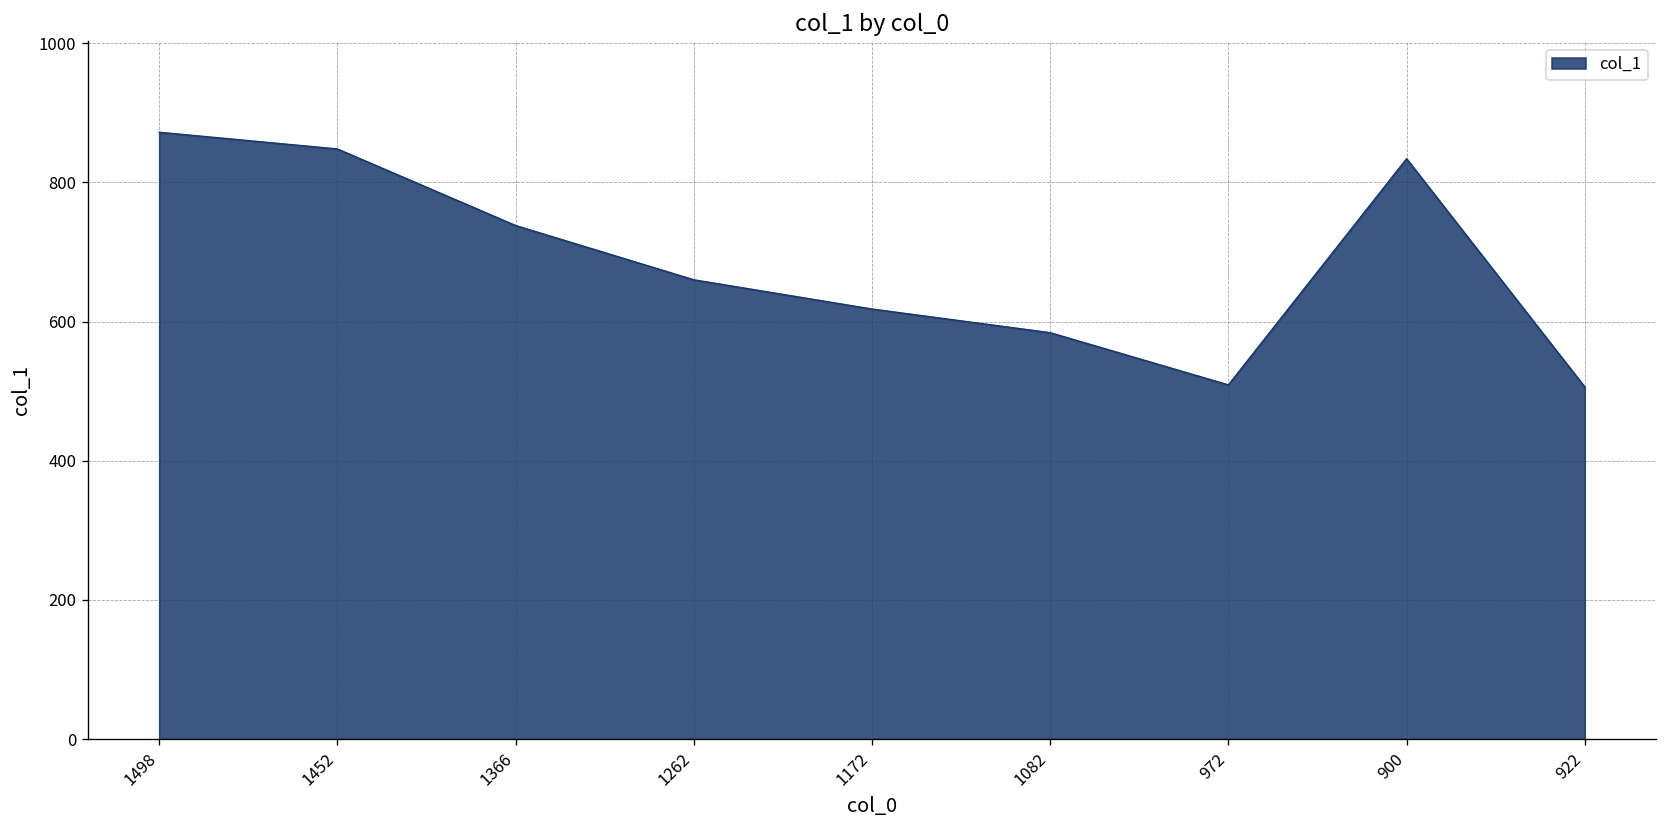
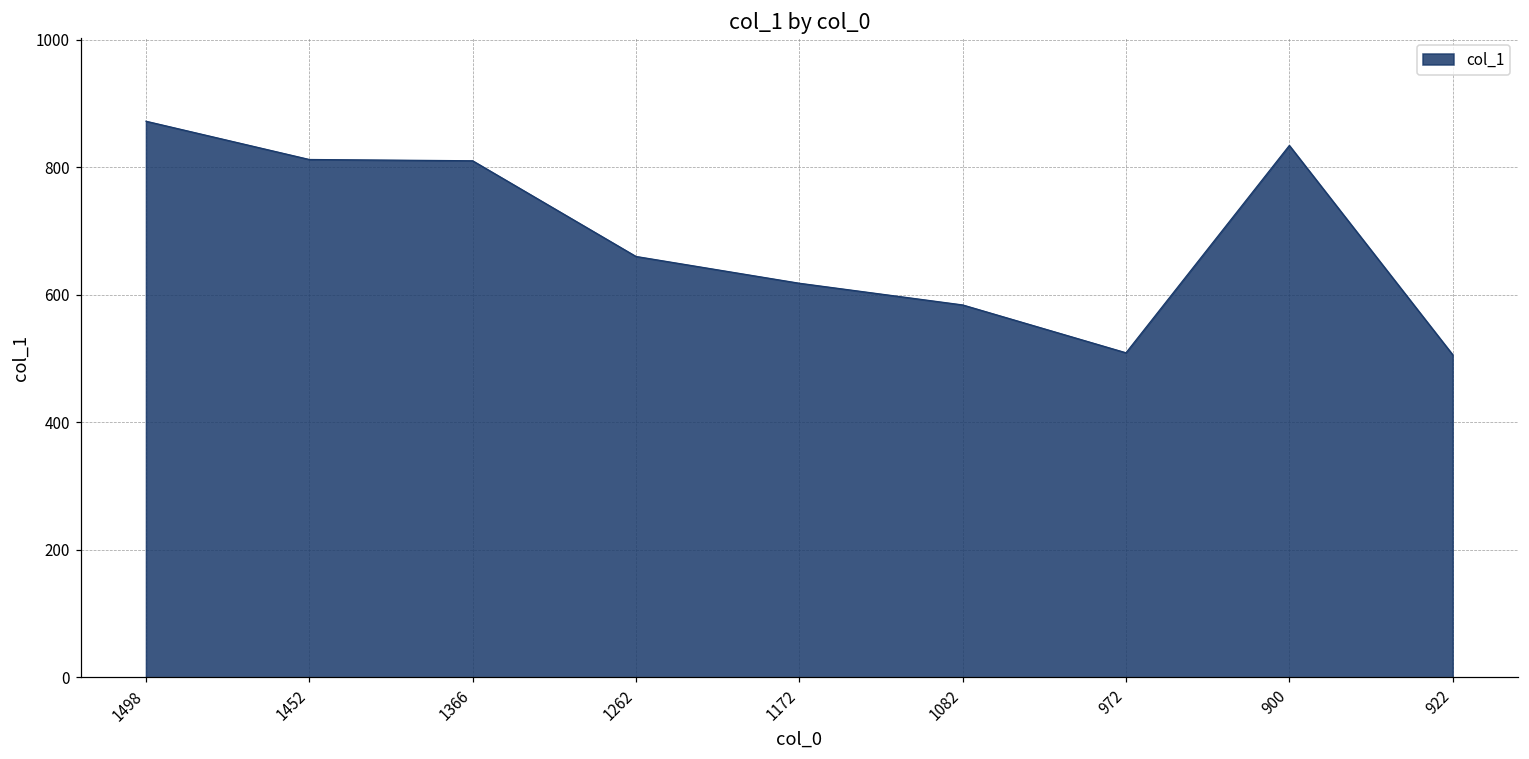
  {
    "1498": 870,
-   "1452": 850,
-   "1366": 740,
+   "1452": 810,
+   "1366": 810,
    "1262": 660,
    "1172": 620,
    "1082": 580,
    "972": 510,
    "900": 830,
    "922": 510
  }
